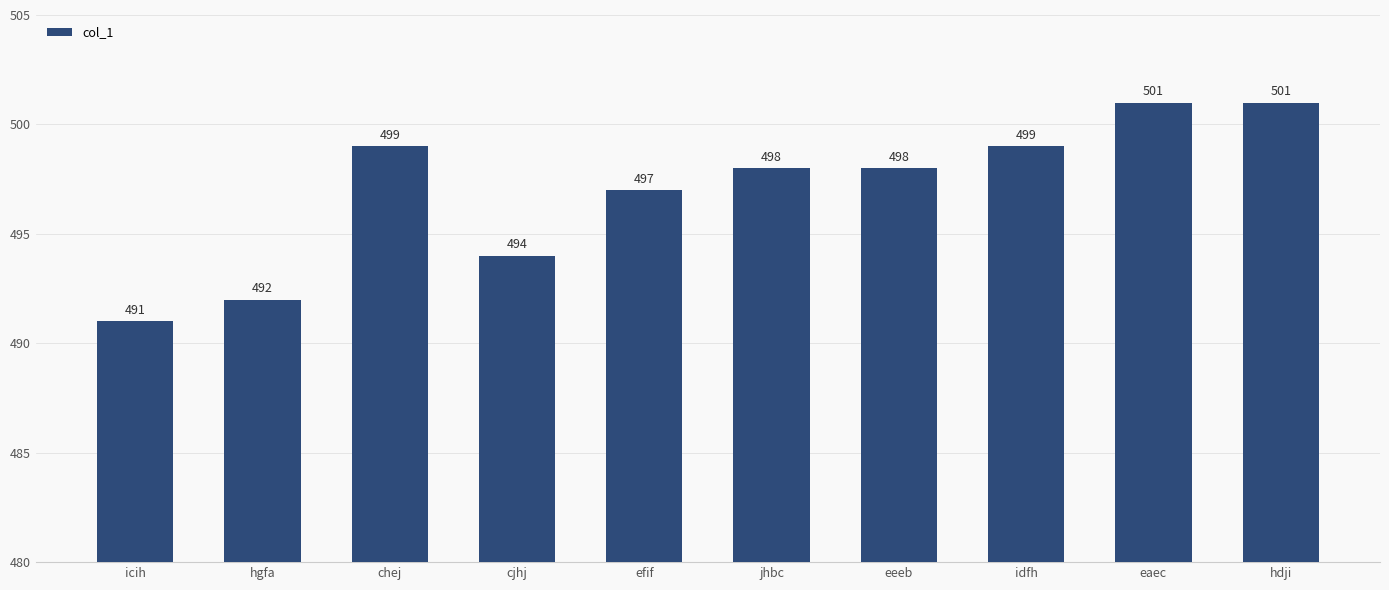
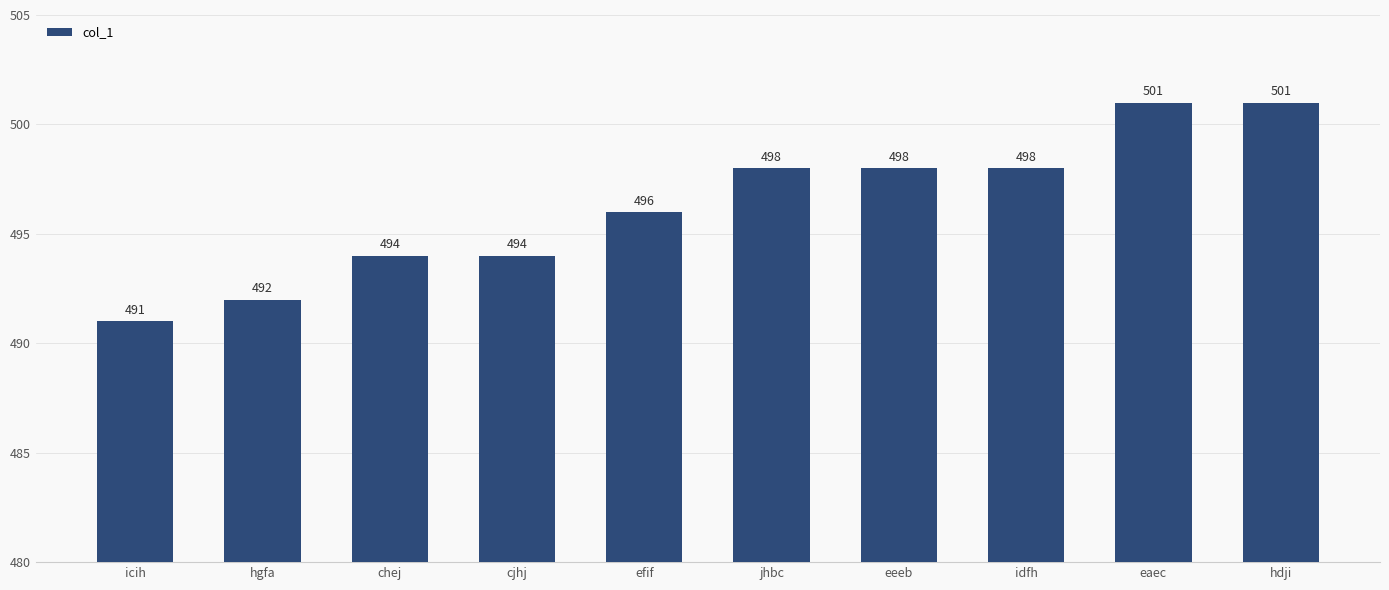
  {
    "icih": 491,
    "hgfa": 492,
-   "chej": 499,
+   "chej": 494,
    "cjhj": 494,
-   "efif": 497,
+   "efif": 496,
    "jhbc": 498,
    "eeeb": 498,
-   "idfh": 499,
+   "idfh": 498,
    "eaec": 501,
    "hdji": 501
  }
